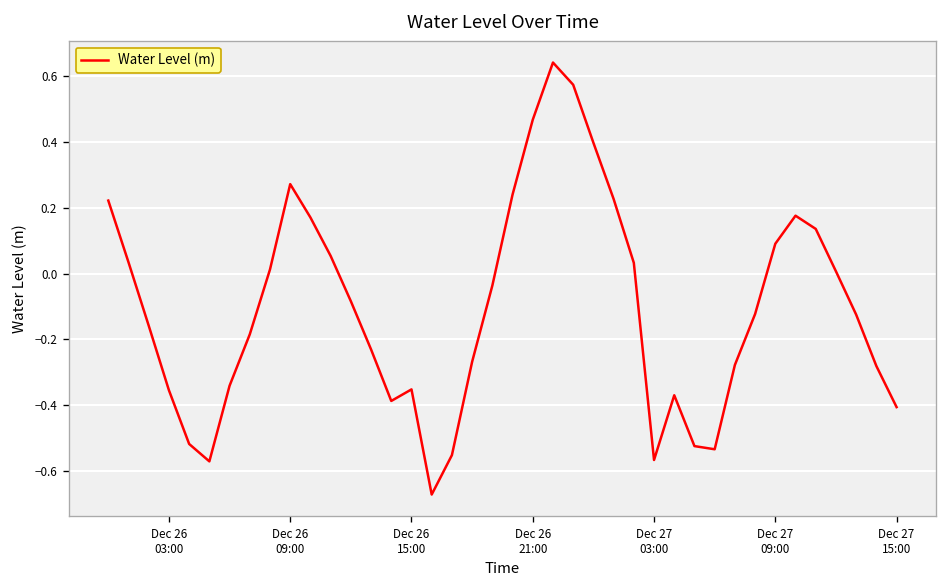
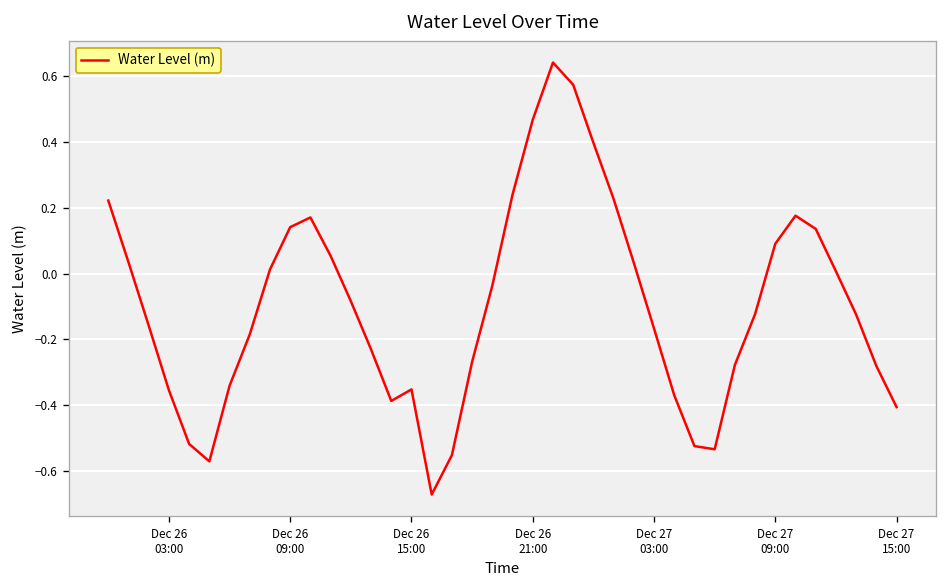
  {
    "Dec 26 03:00": -0.36,
-   "Dec 26 09:00": 0.27,
+   "Dec 26 09:00": 0.14,
    "Dec 26 15:00": -0.35,
    "Dec 26 21:00": 0.47,
-   "Dec 27 03:00": -0.57,
+   "Dec 27 03:00": -0.17,
    "Dec 27 09:00": 0.09,
    "Dec 27 15:00": -0.41
  }
